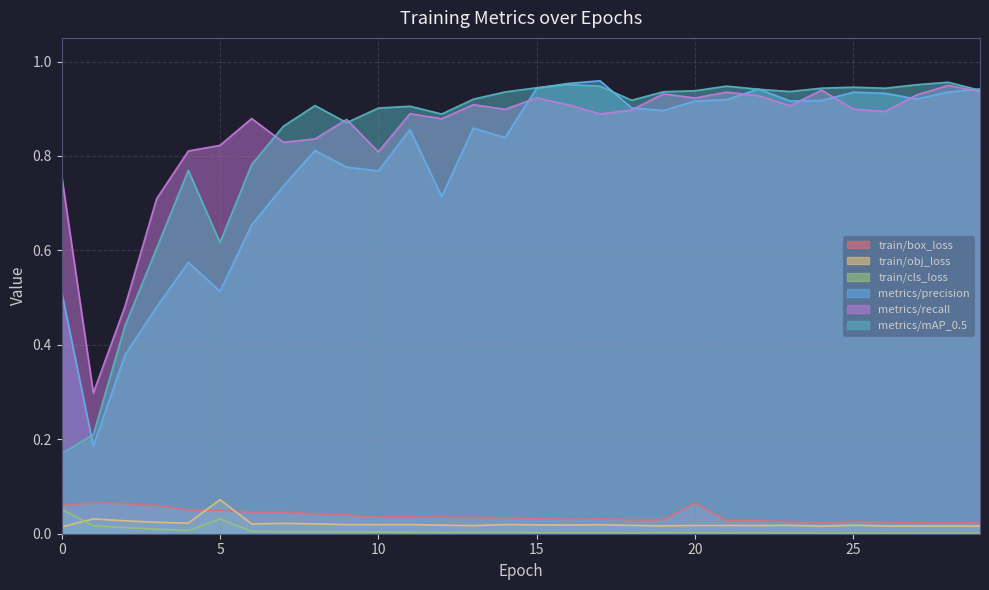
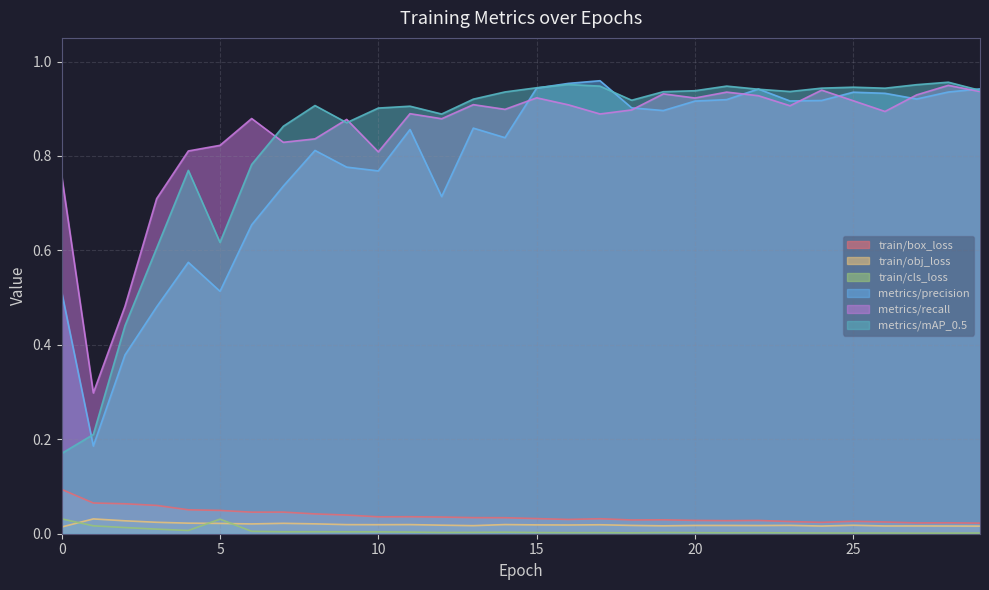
  {
    "train/box_loss": {
-     "0": 0.06,
+     "0": 0.09,
      "5": 0.05,
      "10": 0.04,
      "15": 0.03,
-     "20": 0.07,
+     "20": 0.03,
      "25": 0.03
    },
    "train/obj_loss": {
      "0": 0.01,
-     "5": 0.07,
+     "5": 0.02,
      "10": 0.02,
      "15": 0.02,
      "20": 0.02,
      "25": 0.02
    },
    "train/cls_loss": {
-     "0": 0.05,
+     "0": 0.03,
      "5": 0.03,
      "10": 0.00,
      "15": 0.00,
      "20": 0.00,
      "25": 0.00
    },
    "metrics/recall": {
      "0": 0.76,
      "5": 0.82,
      "10": 0.81,
      "15": 0.92,
      "20": 0.92,
-     "25": 0.90
+     "25": 0.92
    }
  }
